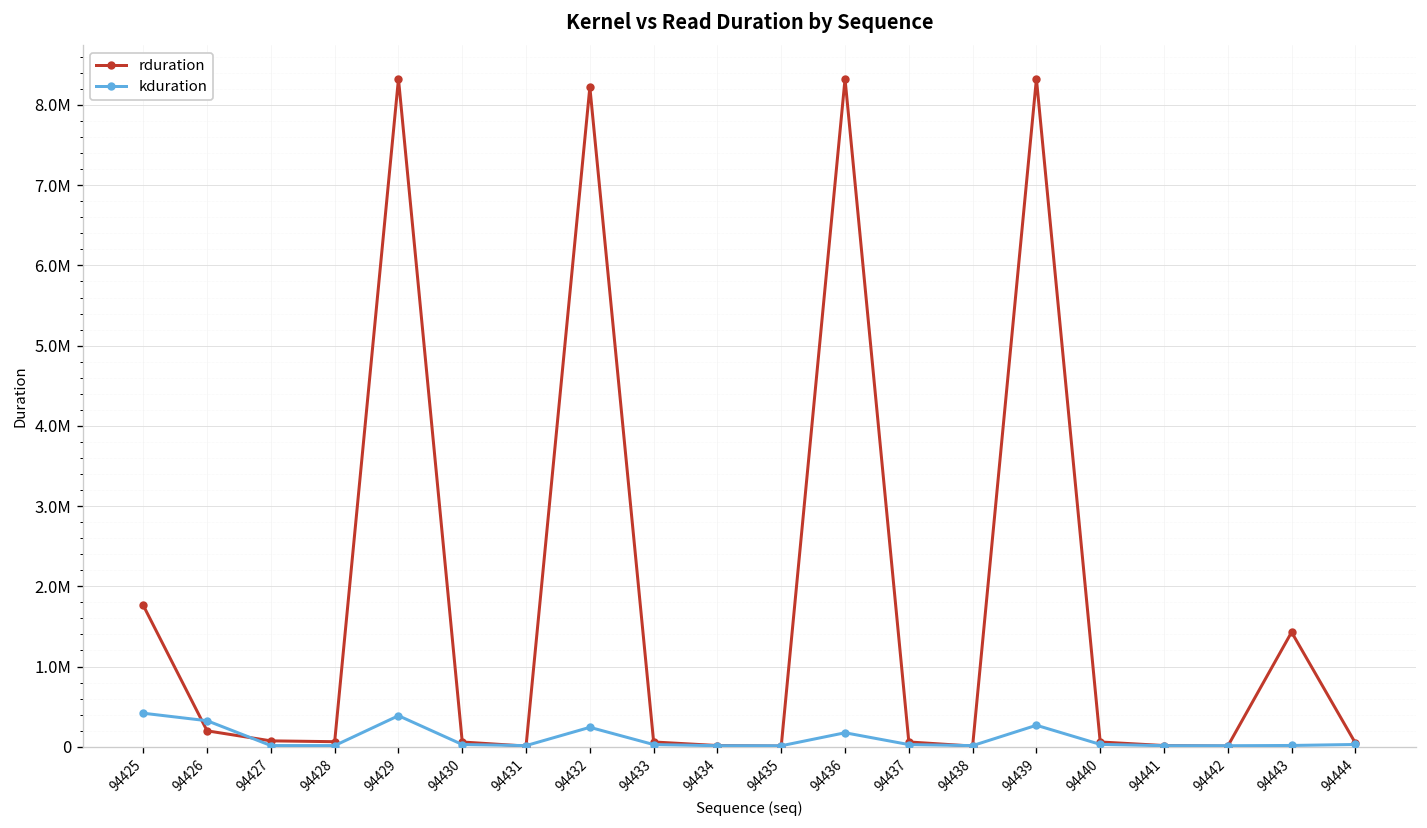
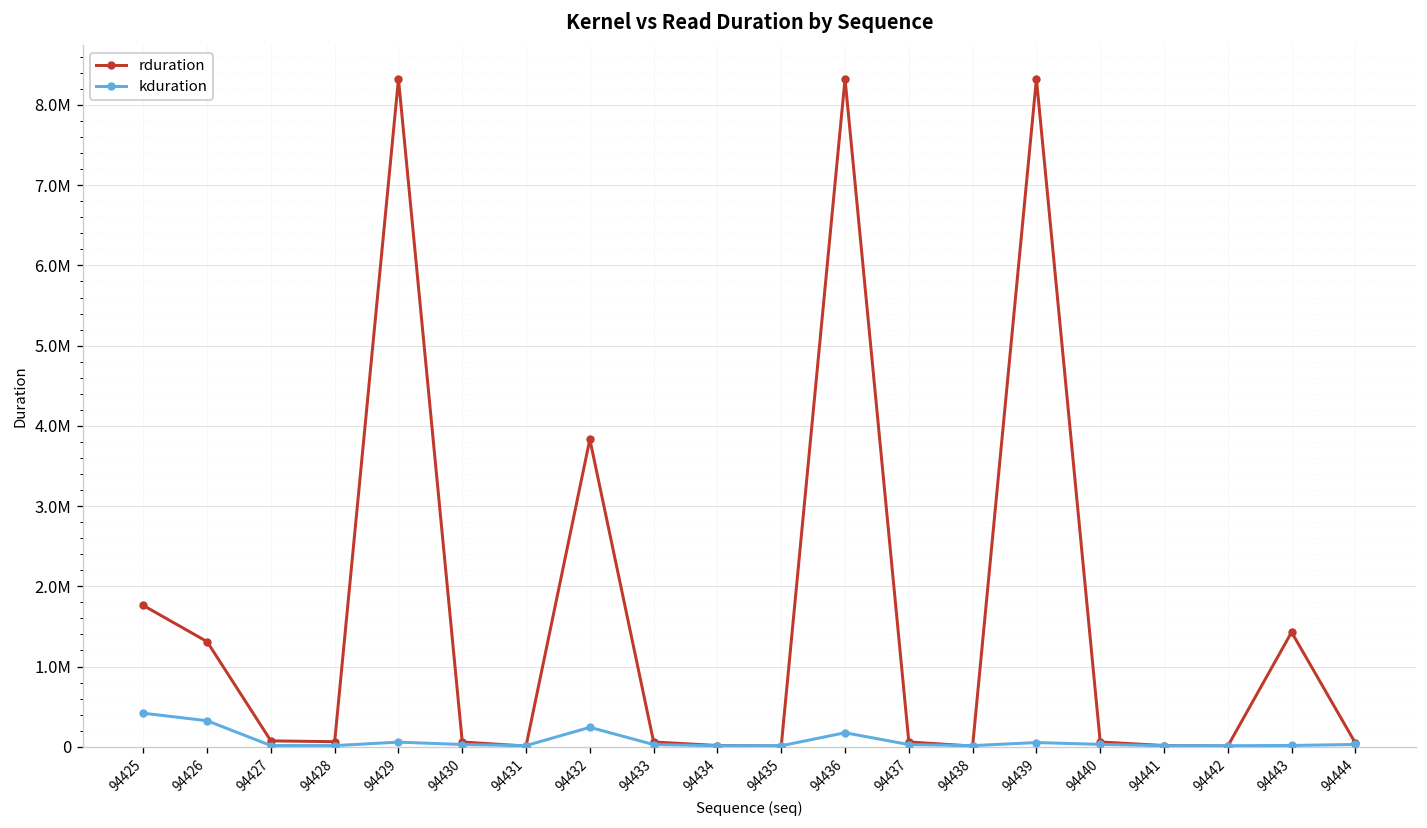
  {
    "rduration": {
      "94425": 1800000,
-     "94426": 200000,
+     "94426": 1300000,
      "94427": 100000,
      "94428": 100000,
      "94429": 8300000,
-     "94432": 8200000,
+     "94432": 3800000,
      "94436": 8300000,
      "94439": 8300000,
      "94443": 1400000
    },
    "kduration": {
      "94425": 400000,
      "94426": 300000,
      "94427": 0,
      "94428": 0,
-     "94429": 400000,
+     "94429": 100000,
      "94432": 200000,
      "94436": 200000,
-     "94439": 300000,
+     "94439": 100000,
      "94443": 0
    }
  }
